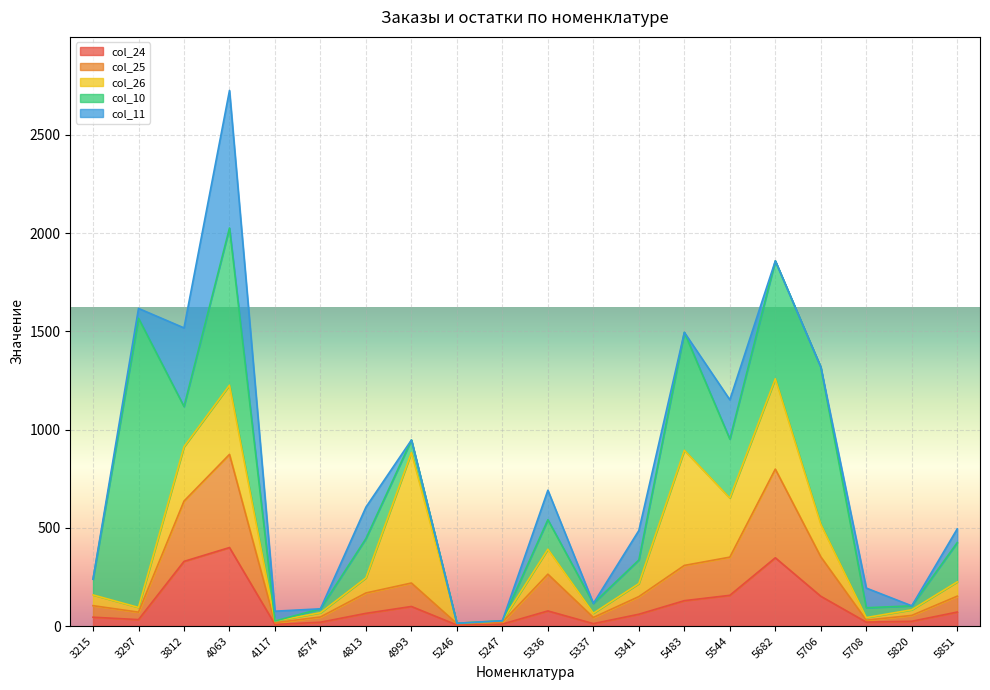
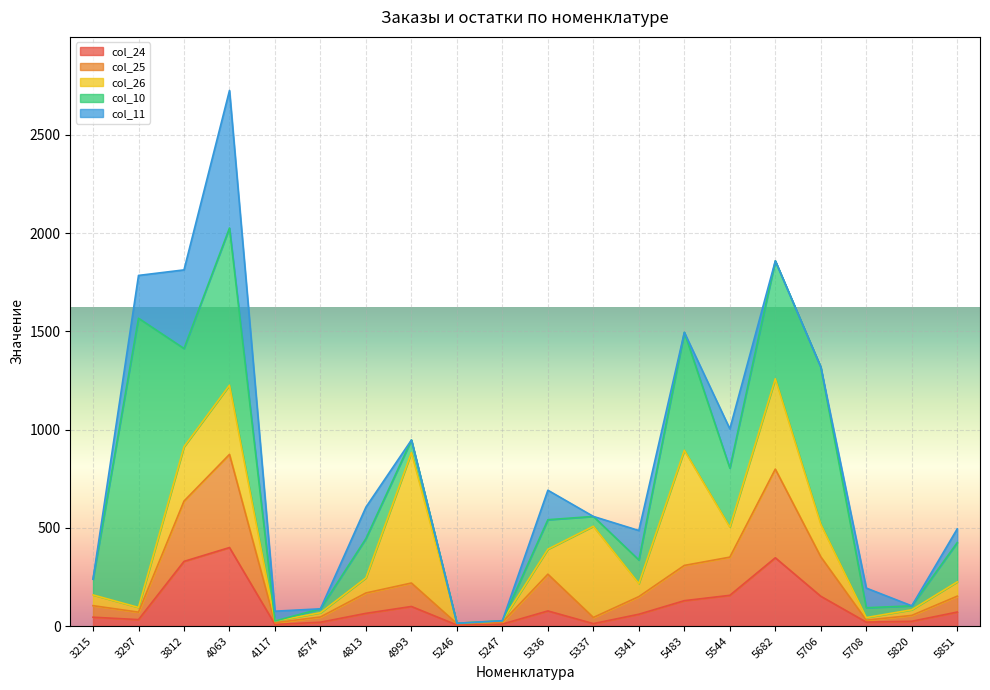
  {
    "col_26": {
      "3215": 50,
      "3297": 20,
      "3812": 280,
      "4063": 350,
      "4574": 20,
      "4813": 80,
      "4993": 660,
      "5336": 130,
-     "5337": 20,
+     "5337": 460,
      "5341": 70,
      "5483": 590,
-     "5544": 300,
+     "5544": 150,
      "5682": 460,
      "5706": 170,
      "5820": 30,
      "5851": 70
    },
    "col_10": {
      "3297": 1470,
-     "3812": 200,
+     "3812": 500,
      "4063": 800,
      "4813": 200,
      "5336": 150,
      "5341": 120,
      "5544": 300,
      "5708": 50,
      "5851": 200
    },
    "col_11": {
-     "3297": 50,
+     "3297": 220,
      "3812": 400,
      "4063": 700,
      "4117": 50,
      "4813": 160,
      "5336": 150,
      "5341": 150,
      "5544": 200,
      "5708": 100,
      "5851": 70
    }
  }
